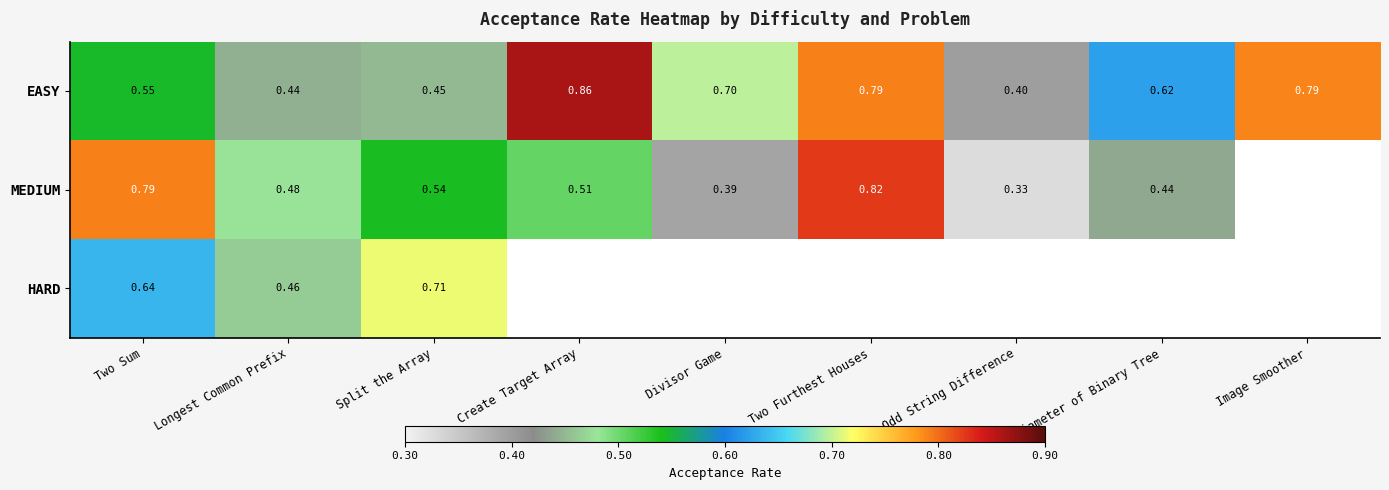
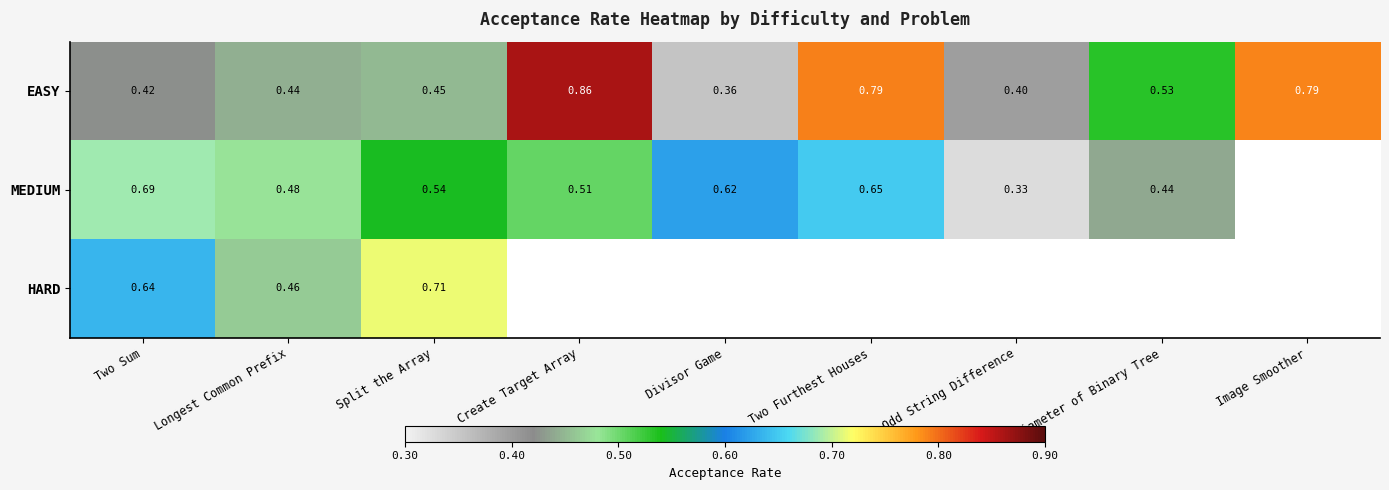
  {
    "EASY": {
-     "Two Sum": 0.55,
+     "Two Sum": 0.42,
      "Longest Common Prefix": 0.44,
      "Split the Array": 0.45,
      "Create Target Array": 0.86,
-     "Divisor Game": 0.70,
+     "Divisor Game": 0.36,
      "Two Furthest Houses": 0.79,
      "Odd String Difference": 0.40,
-     "Diameter of Binary Tree": 0.62,
+     "Diameter of Binary Tree": 0.53,
      "Image Smoother": 0.79
    },
    "MEDIUM": {
-     "Two Sum": 0.79,
+     "Two Sum": 0.69,
      "Longest Common Prefix": 0.48,
      "Split the Array": 0.54,
      "Create Target Array": 0.51,
-     "Divisor Game": 0.39,
-     "Two Furthest Houses": 0.82,
+     "Divisor Game": 0.62,
+     "Two Furthest Houses": 0.65,
      "Odd String Difference": 0.33,
      "Diameter of Binary Tree": 0.44
    },
    "HARD": {
      "Two Sum": 0.64,
      "Longest Common Prefix": 0.46,
      "Split the Array": 0.71
    }
  }
